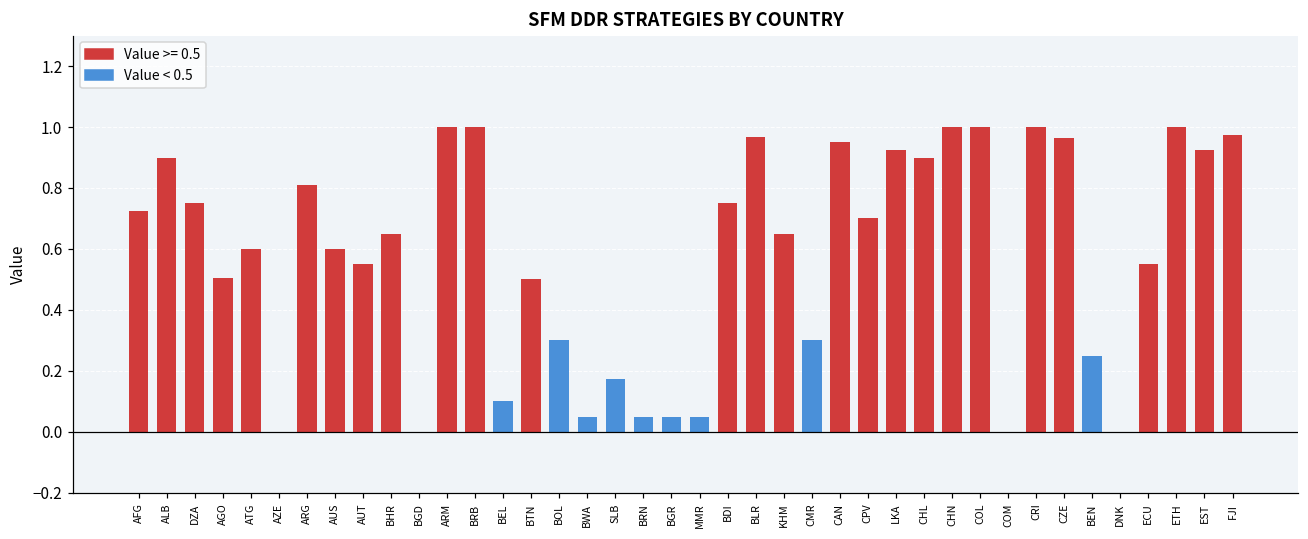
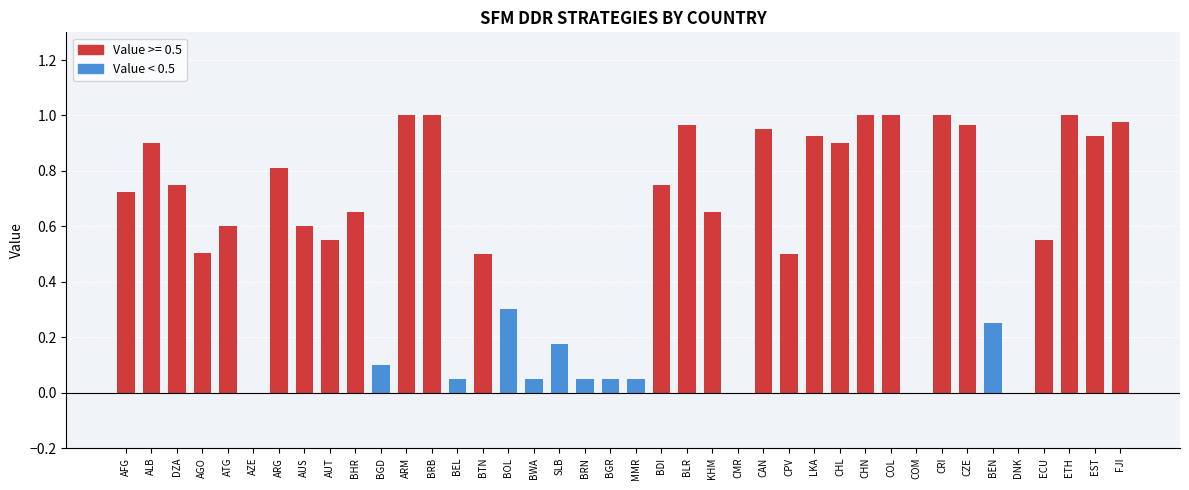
  {
    "AFG": 0.73,
    "ALB": 0.90,
    "DZA": 0.75,
    "AGO": 0.50,
    "ATG": 0.60,
    "AZE": 0.00,
    "ARG": 0.81,
    "AUS": 0.60,
    "AUT": 0.55,
    "BHR": 0.65,
-   "BGD": 0.0,
+   "BGD": 0.1,
    "ARM": 1.00,
    "BRB": 1.00,
-   "BEL": 0.10,
+   "BEL": 0.05,
    "BTN": 0.50,
    "BOL": 0.30,
    "BWA": 0.05,
    "SLB": 0.18,
    "BRN": 0.05,
    "BGR": 0.05,
    "MMR": 0.05,
    "BDI": 0.75,
    "BLR": 0.97,
    "KHM": 0.65,
-   "CMR": 0.3,
+   "CMR": 0.0,
    "CAN": 0.95,
-   "CPV": 0.7,
+   "CPV": 0.5,
    "LKA": 0.93,
    "CHL": 0.90,
    "CHN": 1.00,
    "COL": 1.00,
    "COM": 0.00,
    "CRI": 1.00,
    "CZE": 0.96,
    "BEN": 0.25,
    "DNK": 0.00,
    "ECU": 0.55,
    "ETH": 1.00,
    "EST": 0.93,
    "FJI": 0.98
  }
